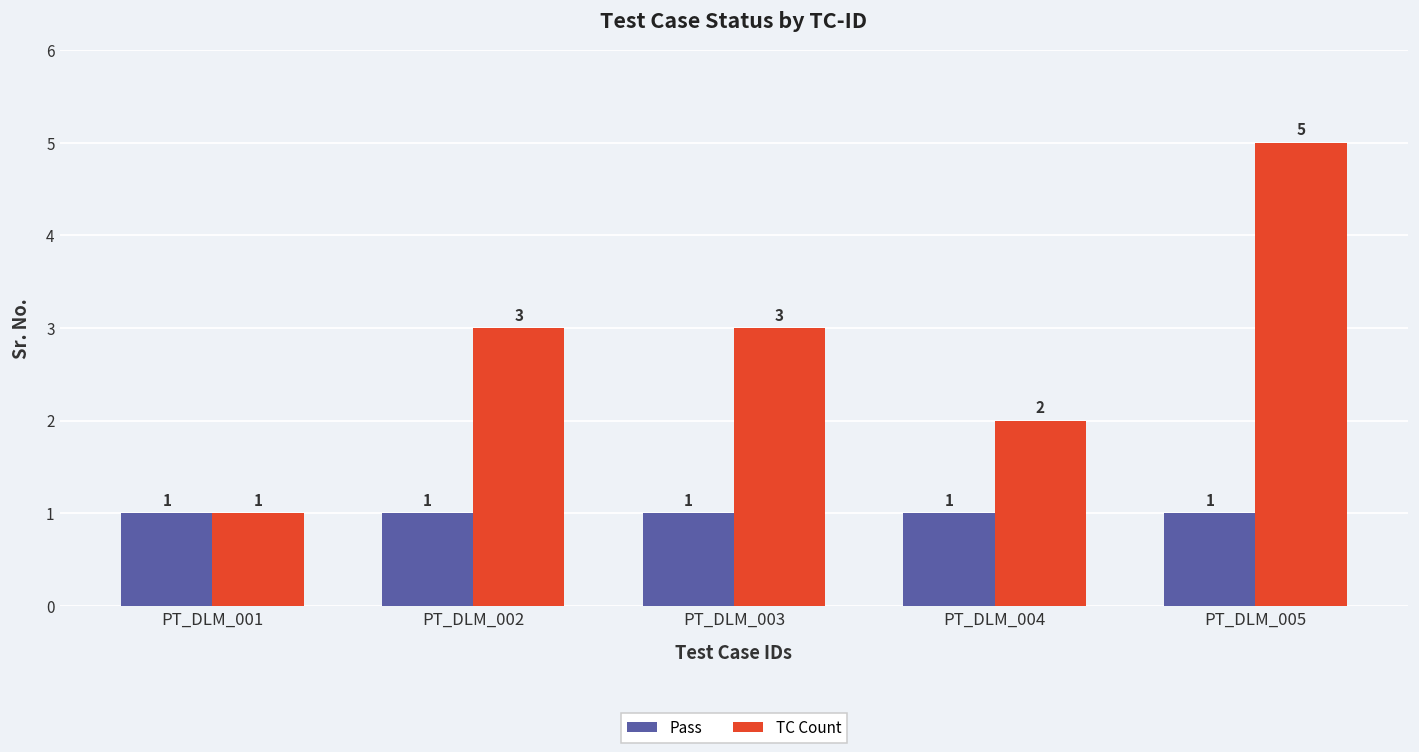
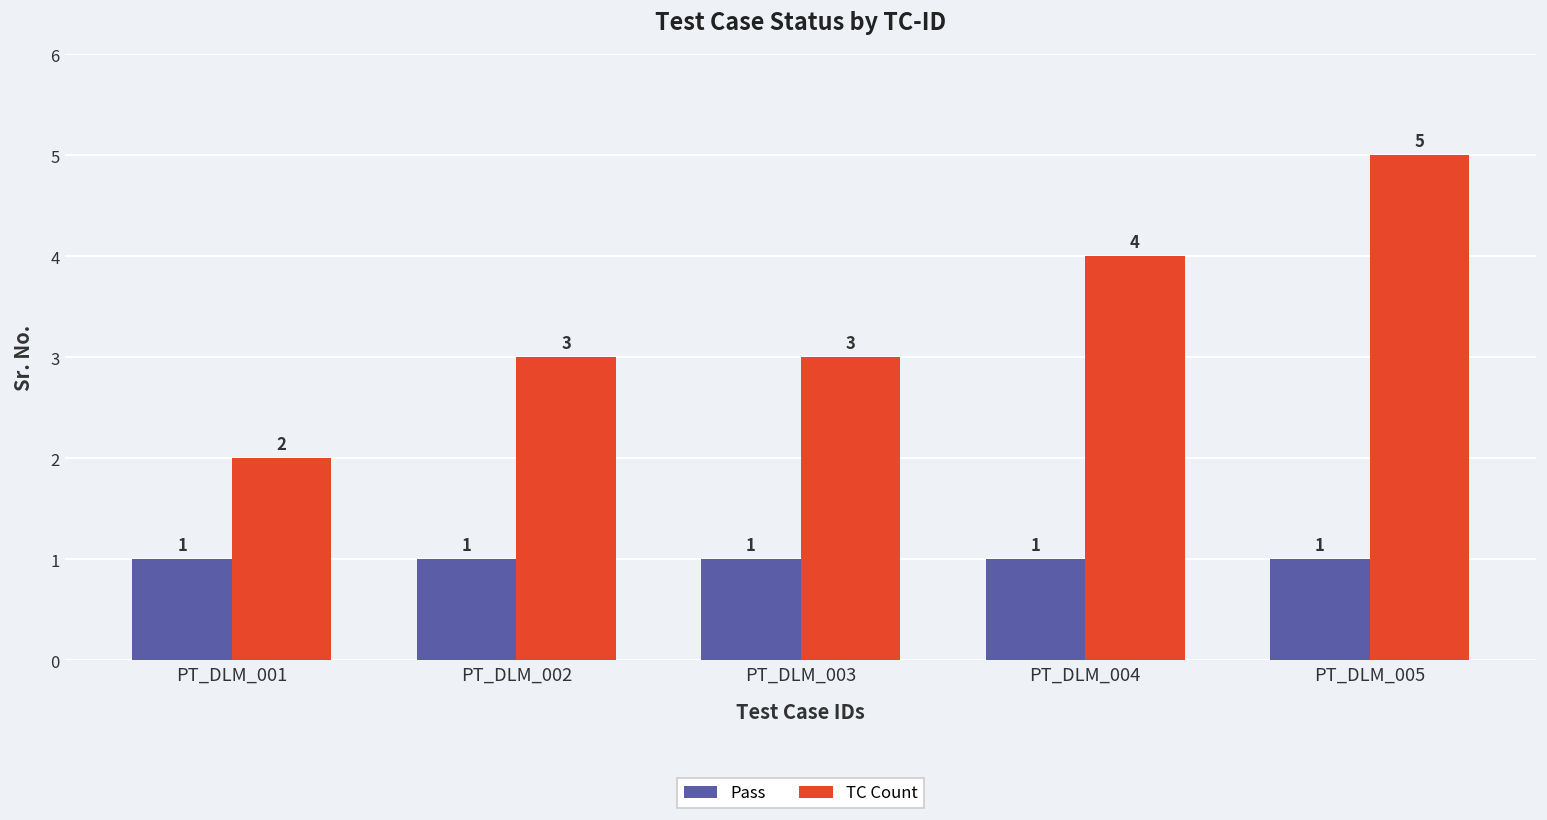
  {
    "Pass": {
      "PT_DLM_001": 1,
      "PT_DLM_002": 1,
      "PT_DLM_003": 1,
      "PT_DLM_004": 1,
      "PT_DLM_005": 1
    },
    "TC Count": {
-     "PT_DLM_001": 1,
+     "PT_DLM_001": 2,
      "PT_DLM_002": 3,
      "PT_DLM_003": 3,
-     "PT_DLM_004": 2,
+     "PT_DLM_004": 4,
      "PT_DLM_005": 5
    }
  }
